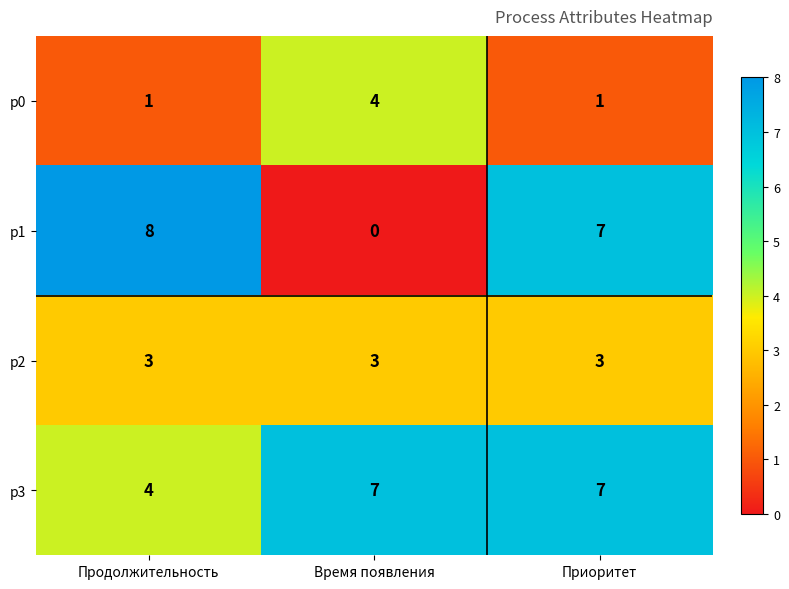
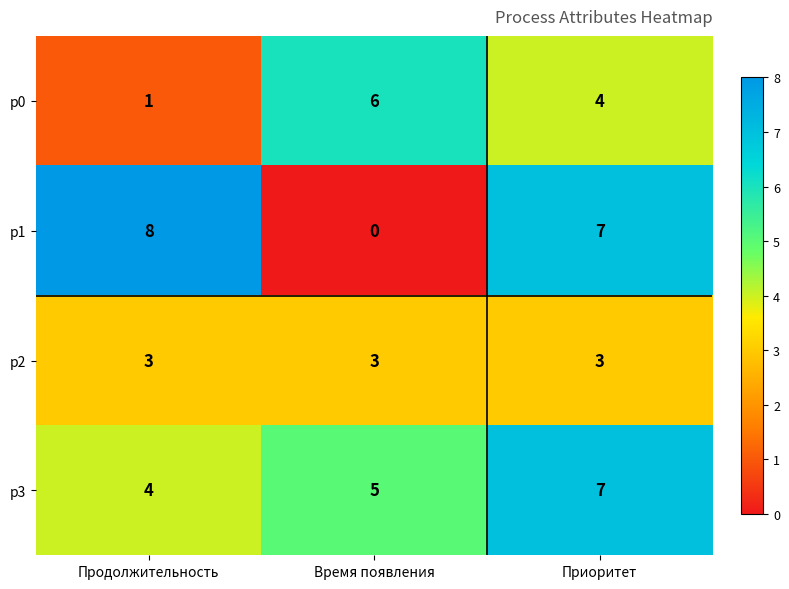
  {
    "p0": {
      "Продолжительность": 1,
-     "Время появления": 4,
-     "Приоритет": 1
+     "Время появления": 6,
+     "Приоритет": 4
    },
    "p1": {
      "Продолжительность": 8,
      "Время появления": 0,
      "Приоритет": 7
    },
    "p2": {
      "Продолжительность": 3,
      "Время появления": 3,
      "Приоритет": 3
    },
    "p3": {
      "Продолжительность": 4,
-     "Время появления": 7,
+     "Время появления": 5,
      "Приоритет": 7
    }
  }
